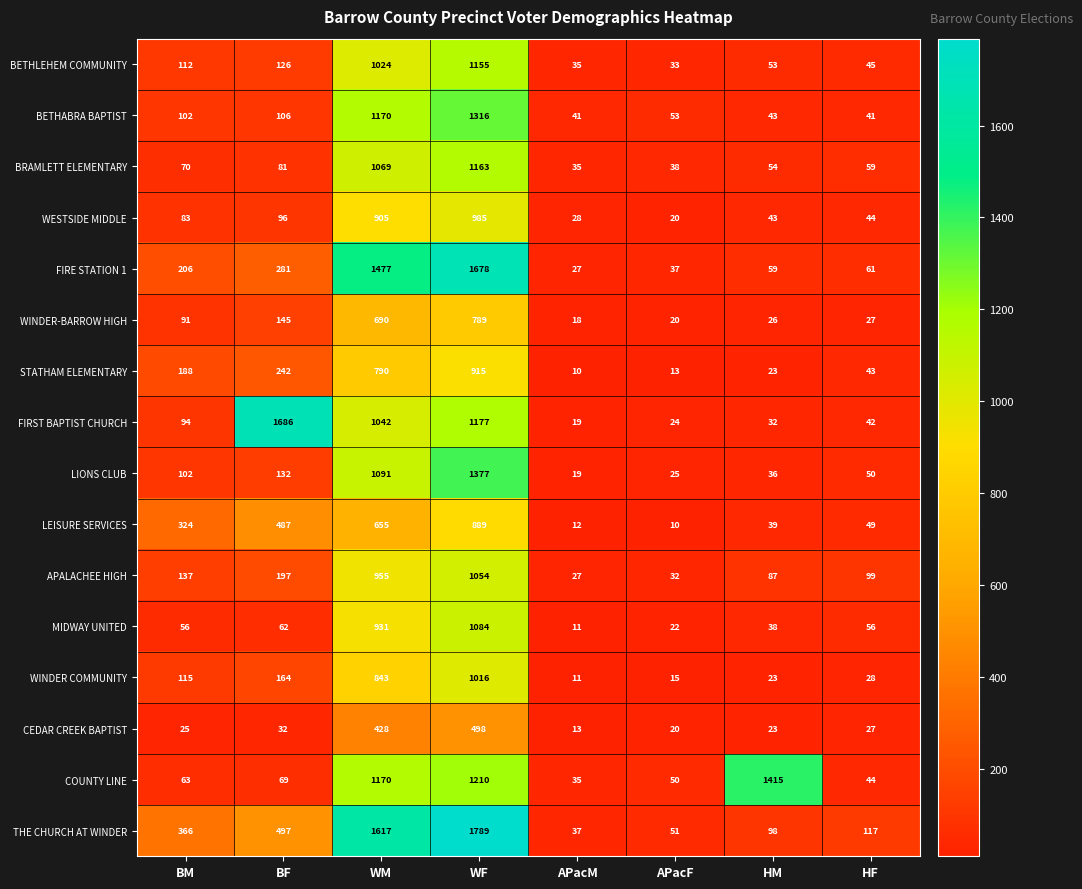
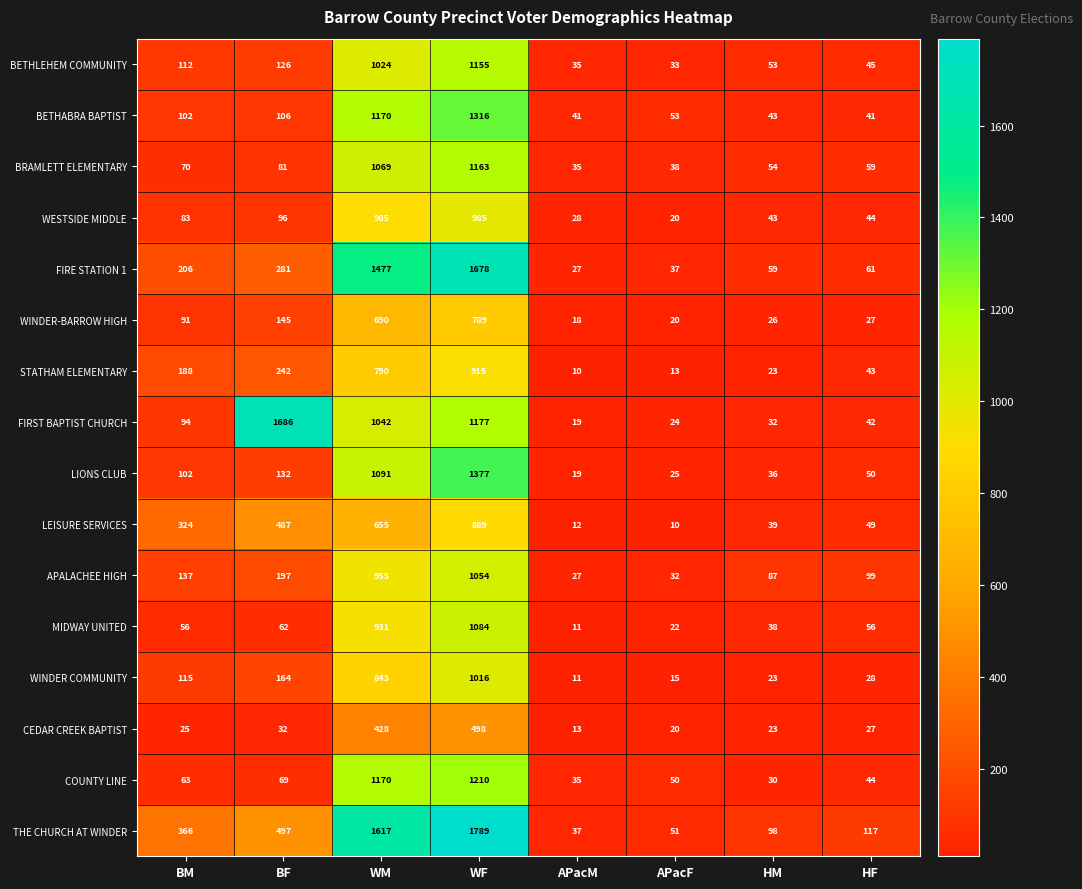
  {
    "BETHLEHEM COMMUNITY": {
      "BM": 112,
      "BF": 126,
      "WM": 1024,
      "WF": 1155,
      "APacM": 35,
      "APacF": 33,
      "HM": 53,
      "HF": 45
    },
    "BETHABRA BAPTIST": {
      "BM": 102,
      "BF": 106,
      "WM": 1170,
      "WF": 1316,
      "APacM": 41,
      "APacF": 53,
      "HM": 43,
      "HF": 41
    },
    "BRAMLETT ELEMENTARY": {
      "BM": 70,
      "BF": 81,
      "WM": 1069,
      "WF": 1163,
      "APacM": 35,
      "APacF": 38,
      "HM": 54,
      "HF": 59
    },
    "WESTSIDE MIDDLE": {
      "BM": 83,
      "BF": 96,
      "WM": 905,
      "WF": 985,
      "APacM": 28,
      "APacF": 20,
      "HM": 43,
      "HF": 44
    },
    "FIRE STATION 1": {
      "BM": 206,
      "BF": 281,
      "WM": 1477,
      "WF": 1678,
      "APacM": 27,
      "APacF": 37,
      "HM": 59,
      "HF": 61
    },
    "WINDER-BARROW HIGH": {
      "BM": 91,
      "BF": 145,
      "WM": 690,
      "WF": 789,
      "APacM": 18,
      "APacF": 20,
      "HM": 26,
      "HF": 27
    },
    "STATHAM ELEMENTARY": {
      "BM": 188,
      "BF": 242,
      "WM": 790,
      "WF": 915,
      "APacM": 10,
      "APacF": 13,
      "HM": 23,
      "HF": 43
    },
    "FIRST BAPTIST CHURCH": {
      "BM": 94,
      "BF": 1686,
      "WM": 1042,
      "WF": 1177,
      "APacM": 19,
      "APacF": 24,
      "HM": 32,
      "HF": 42
    },
    "LIONS CLUB": {
      "BM": 102,
      "BF": 132,
      "WM": 1091,
      "WF": 1377,
      "APacM": 19,
      "APacF": 25,
      "HM": 36,
      "HF": 50
    },
    "LEISURE SERVICES": {
      "BM": 324,
      "BF": 487,
      "WM": 655,
      "WF": 889,
      "APacM": 12,
      "APacF": 10,
      "HM": 39,
      "HF": 49
    },
    "APALACHEE HIGH": {
      "BM": 137,
      "BF": 197,
      "WM": 955,
      "WF": 1054,
      "APacM": 27,
      "APacF": 32,
      "HM": 87,
      "HF": 99
    },
    "MIDWAY UNITED": {
      "BM": 56,
      "BF": 62,
      "WM": 931,
      "WF": 1084,
      "APacM": 11,
      "APacF": 22,
      "HM": 38,
      "HF": 56
    },
    "WINDER COMMUNITY": {
      "BM": 115,
      "BF": 164,
      "WM": 843,
      "WF": 1016,
      "APacM": 11,
      "APacF": 15,
      "HM": 23,
      "HF": 28
    },
    "CEDAR CREEK BAPTIST": {
      "BM": 25,
      "BF": 32,
      "WM": 428,
      "WF": 498,
      "APacM": 13,
      "APacF": 20,
      "HM": 23,
      "HF": 27
    },
    "COUNTY LINE": {
      "BM": 63,
      "BF": 69,
      "WM": 1170,
      "WF": 1210,
      "APacM": 35,
      "APacF": 50,
-     "HM": 1415,
+     "HM": 30,
      "HF": 44
    },
    "THE CHURCH AT WINDER": {
      "BM": 366,
      "BF": 497,
      "WM": 1617,
      "WF": 1789,
      "APacM": 37,
      "APacF": 51,
      "HM": 98,
      "HF": 117
    }
  }
